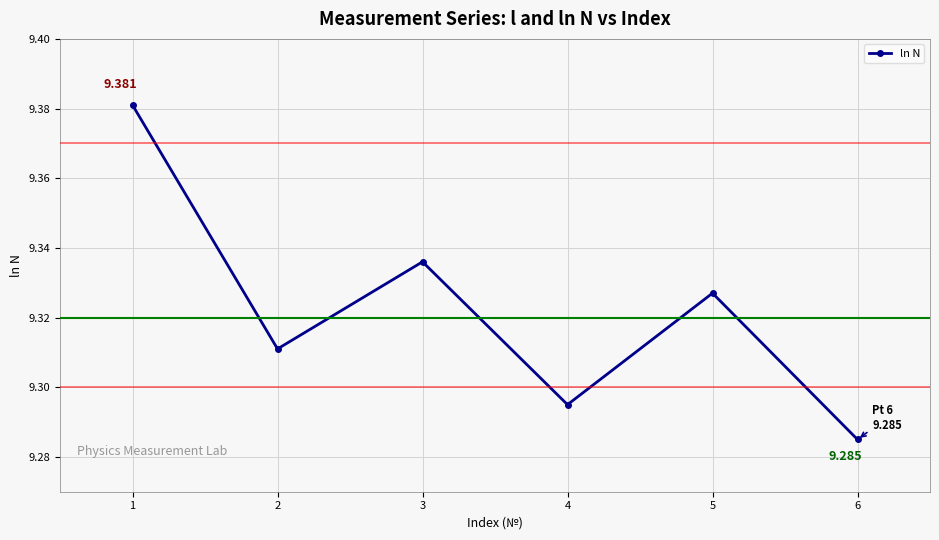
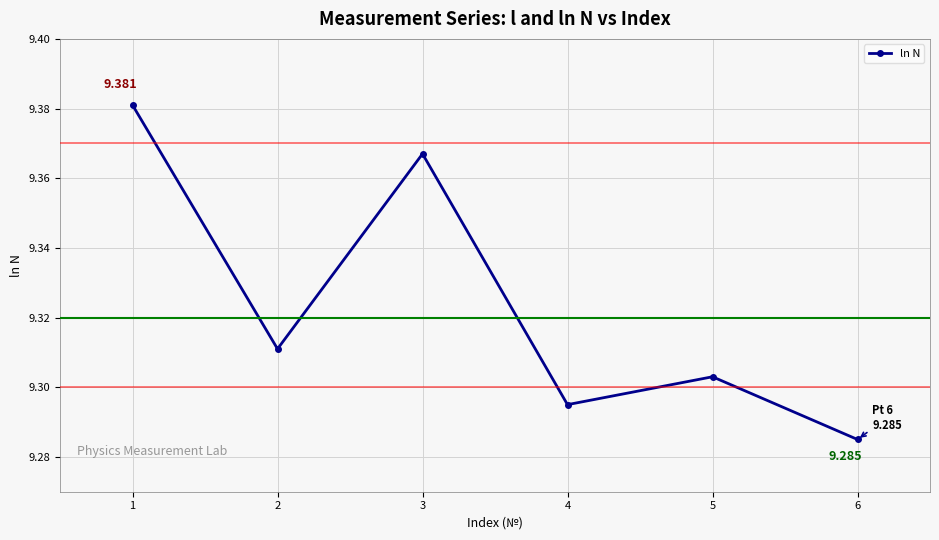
  {
    "2": 9.311,
-   "3": 9.336,
+   "3": 9.367,
    "4": 9.295,
-   "5": 9.327
+   "5": 9.303
  }
